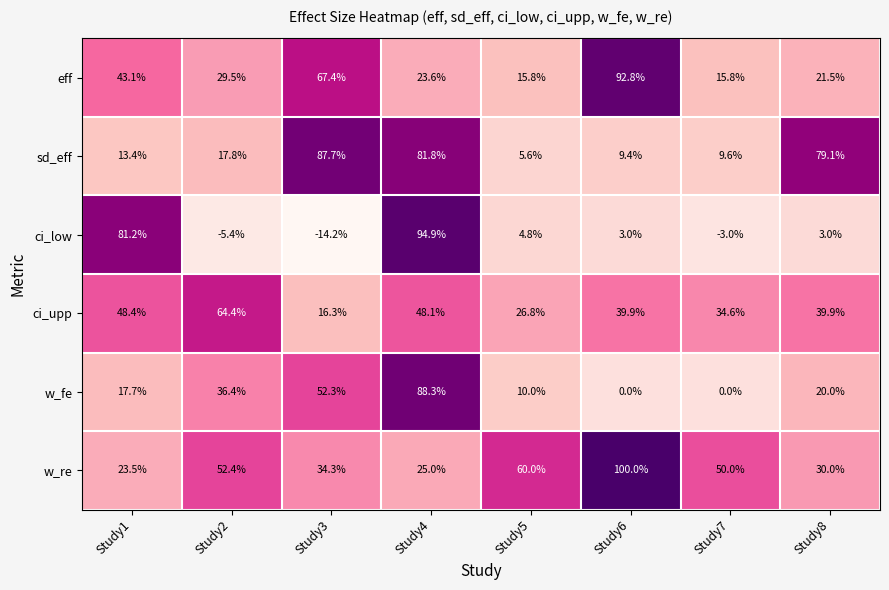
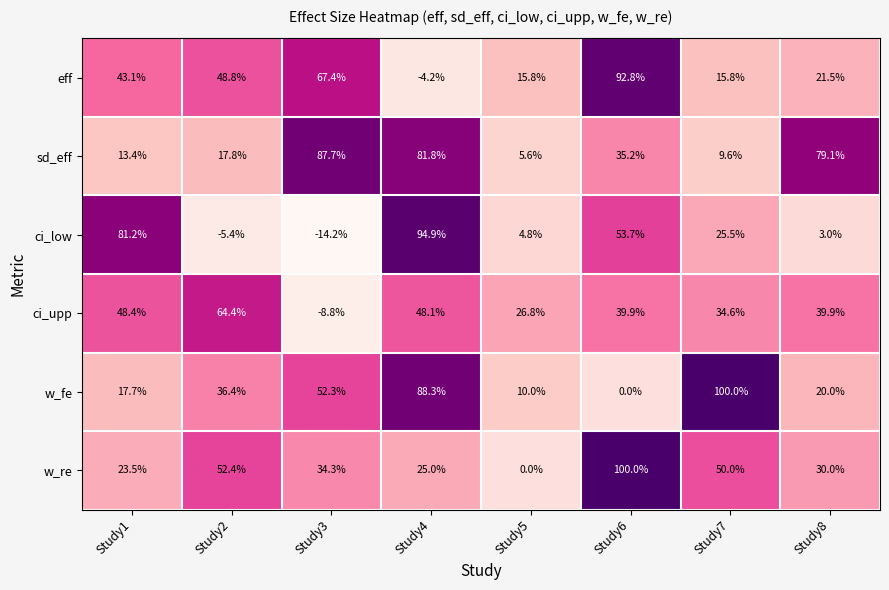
  {
    "eff": {
      "Study1": "43.1%",
-     "Study2": "29.5%",
+     "Study2": "48.8%",
      "Study3": "67.4%",
-     "Study4": "23.6%",
+     "Study4": "-4.2%",
      "Study5": "15.8%",
      "Study6": "92.8%",
      "Study7": "15.8%",
      "Study8": "21.5%"
    },
    "sd_eff": {
      "Study1": "13.4%",
      "Study2": "17.8%",
      "Study3": "87.7%",
      "Study4": "81.8%",
      "Study5": "5.6%",
-     "Study6": "9.4%",
+     "Study6": "35.2%",
      "Study7": "9.6%",
      "Study8": "79.1%"
    },
    "ci_low": {
      "Study1": "81.2%",
      "Study2": "-5.4%",
      "Study3": "-14.2%",
      "Study4": "94.9%",
      "Study5": "4.8%",
-     "Study6": "3.0%",
-     "Study7": "-3.0%",
+     "Study6": "53.7%",
+     "Study7": "25.5%",
      "Study8": "3.0%"
    },
    "ci_upp": {
      "Study1": "48.4%",
      "Study2": "64.4%",
-     "Study3": "16.3%",
+     "Study3": "-8.8%",
      "Study4": "48.1%",
      "Study5": "26.8%",
      "Study6": "39.9%",
      "Study7": "34.6%",
      "Study8": "39.9%"
    },
    "w_fe": {
      "Study1": "17.7%",
      "Study2": "36.4%",
      "Study3": "52.3%",
      "Study4": "88.3%",
      "Study5": "10.0%",
      "Study6": "0.0%",
-     "Study7": "0.0%",
+     "Study7": "100.0%",
      "Study8": "20.0%"
    },
    "w_re": {
      "Study1": "23.5%",
      "Study2": "52.4%",
      "Study3": "34.3%",
      "Study4": "25.0%",
-     "Study5": "60.0%",
+     "Study5": "0.0%",
      "Study6": "100.0%",
      "Study7": "50.0%",
      "Study8": "30.0%"
    }
  }
